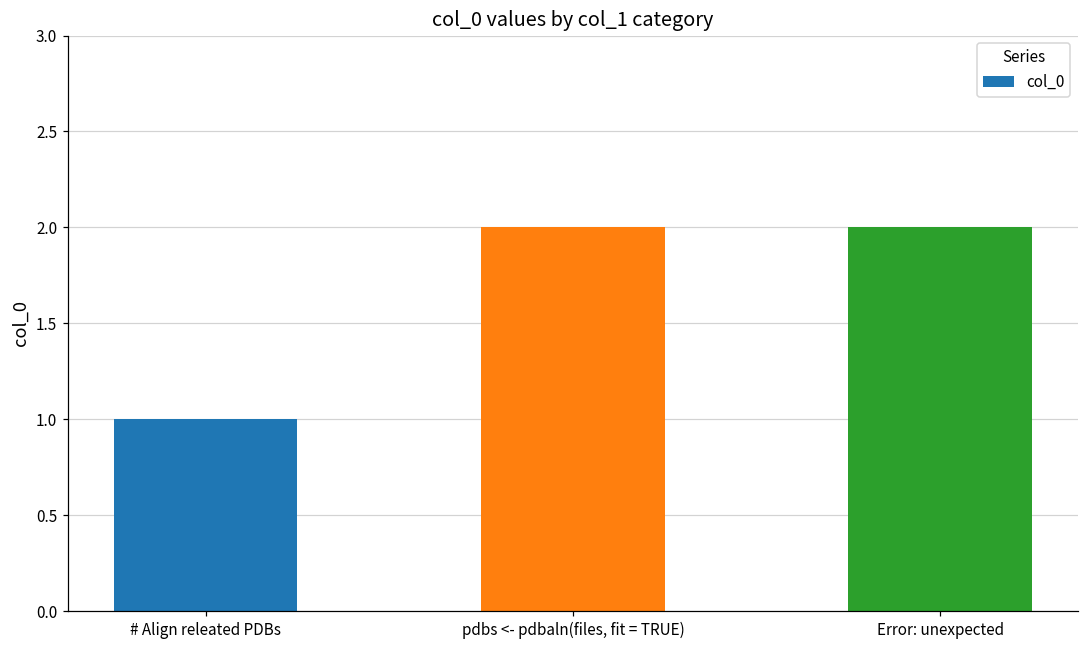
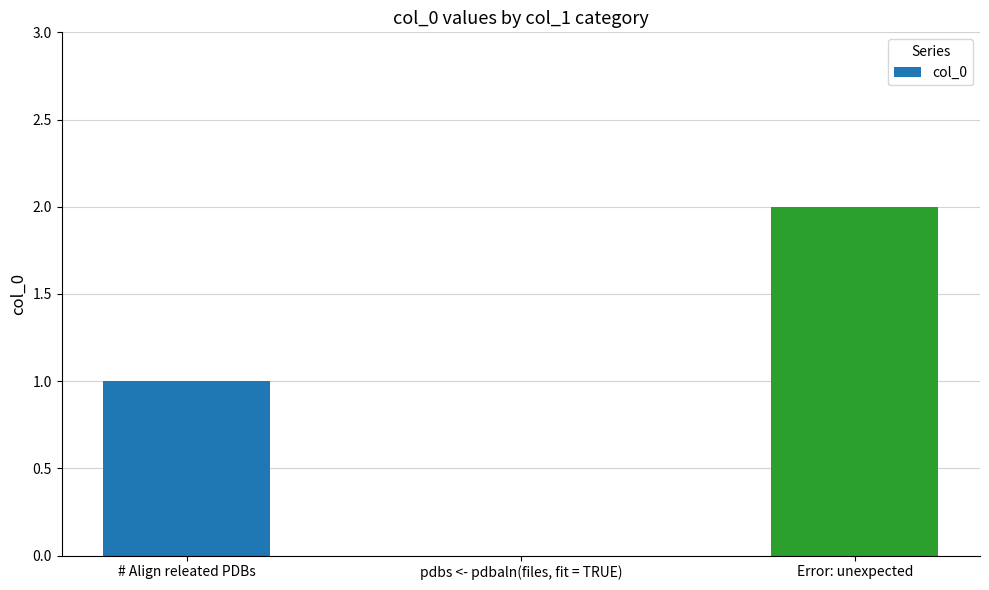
  {
    "# Align releated PDBs": 1,
-   "pdbs <- pdbaln(files, fit = TRUE)": 2,
+   "pdbs <- pdbaln(files, fit = TRUE)": 0,
    "Error: unexpected": 2
  }
